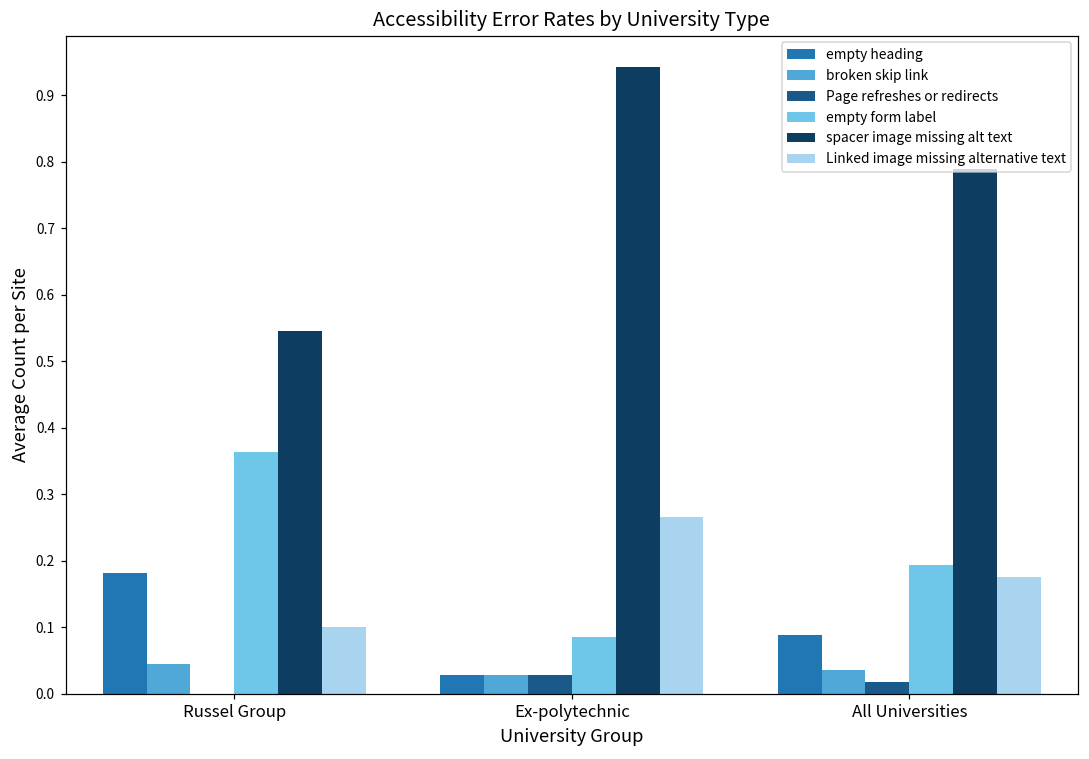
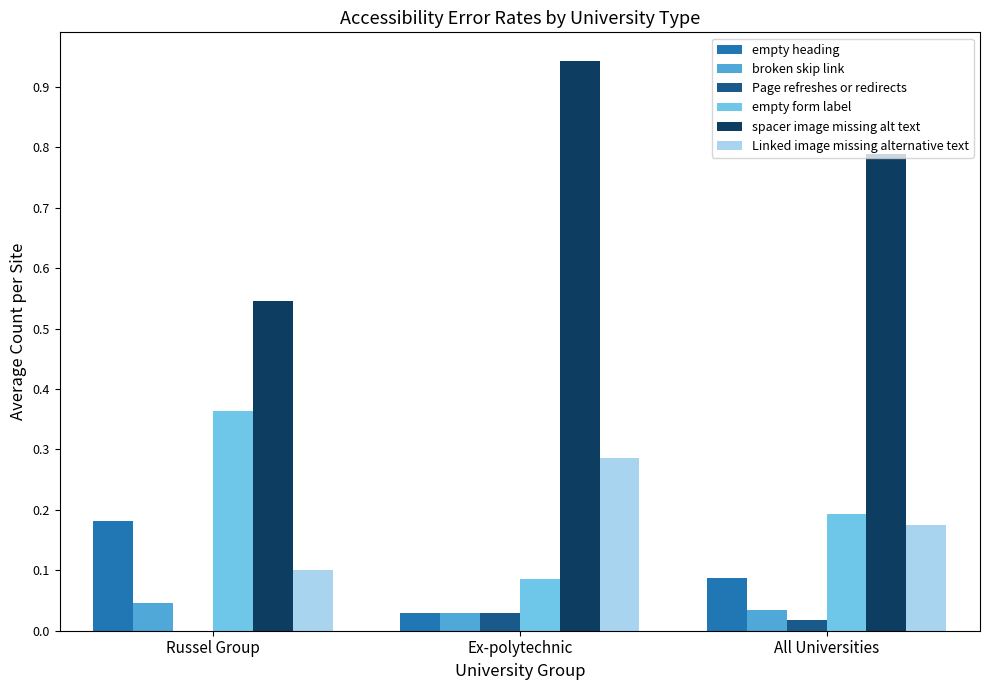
  {
    "Linked image missing alternative text": {
      "Russel Group": 0.10,
-     "Ex-polytechnic": 0.27,
+     "Ex-polytechnic": 0.29,
      "All Universities": 0.18
    }
  }
